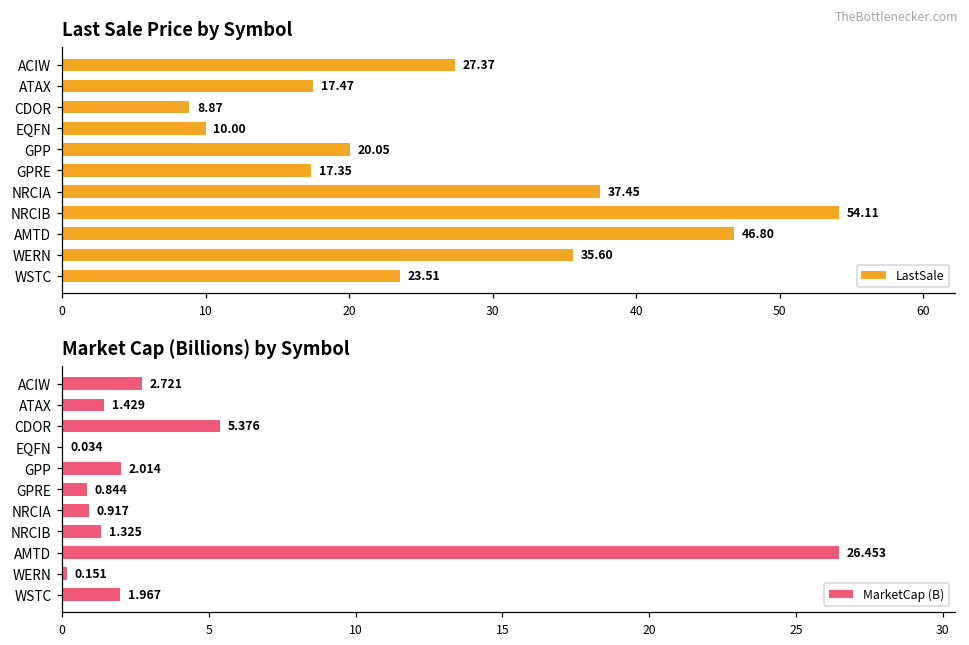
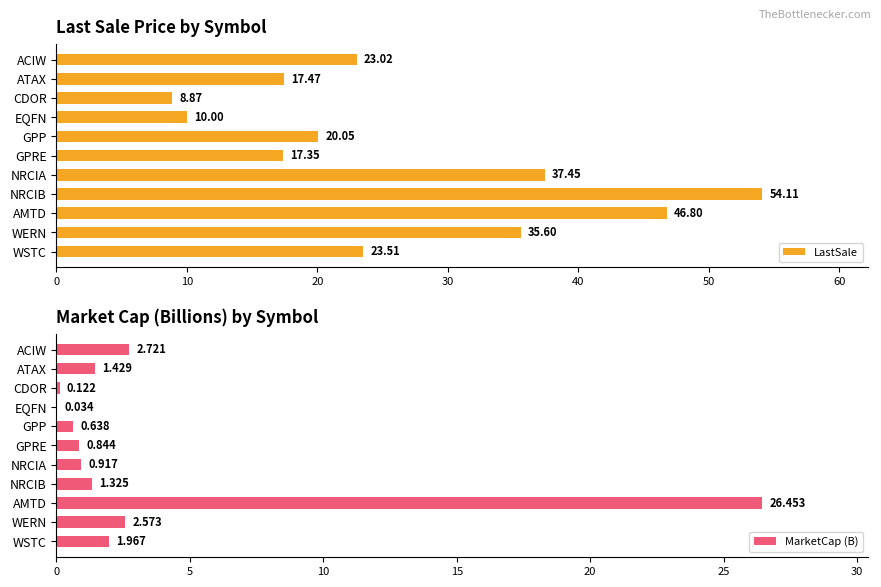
  {
    "Last Sale Price by Symbol": {
-     "ACIW": 27.37,
+     "ACIW": 23.02,
      "ATAX": 17.47,
      "CDOR": 8.87,
      "EQFN": 10.00,
      "GPP": 20.05,
      "GPRE": 17.35,
      "NRCIA": 37.45,
      "NRCIB": 54.11,
      "AMTD": 46.80,
      "WERN": 35.60,
      "WSTC": 23.51
    },
    "Market Cap (Billions) by Symbol": {
      "ACIW": 2.721,
      "ATAX": 1.429,
-     "CDOR": 5.376,
+     "CDOR": 0.122,
      "EQFN": 0.034,
-     "GPP": 2.014,
+     "GPP": 0.638,
      "GPRE": 0.844,
      "NRCIA": 0.917,
      "NRCIB": 1.325,
      "AMTD": 26.453,
-     "WERN": 0.151,
+     "WERN": 2.573,
      "WSTC": 1.967
    }
  }
